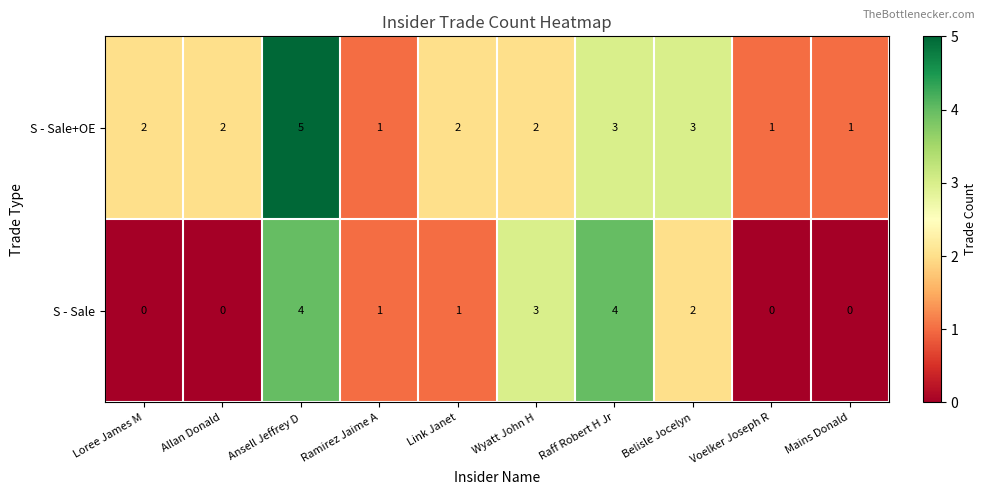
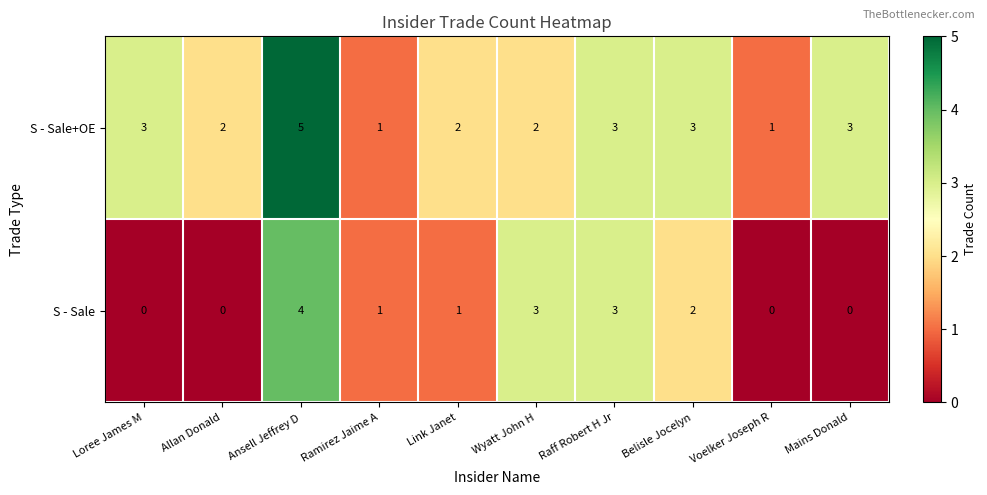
  {
    "S - Sale+OE": {
-     "Loree James M": 2,
+     "Loree James M": 3,
      "Allan Donald": 2,
      "Ansell Jeffrey D": 5,
      "Ramirez Jaime A": 1,
      "Link Janet": 2,
      "Wyatt John H": 2,
      "Raff Robert H Jr": 3,
      "Belisle Jocelyn": 3,
      "Voelker Joseph R": 1,
-     "Mains Donald": 1
+     "Mains Donald": 3
    },
    "S - Sale": {
      "Loree James M": 0,
      "Allan Donald": 0,
      "Ansell Jeffrey D": 4,
      "Ramirez Jaime A": 1,
      "Link Janet": 1,
      "Wyatt John H": 3,
-     "Raff Robert H Jr": 4,
+     "Raff Robert H Jr": 3,
      "Belisle Jocelyn": 2,
      "Voelker Joseph R": 0,
      "Mains Donald": 0
    }
  }
